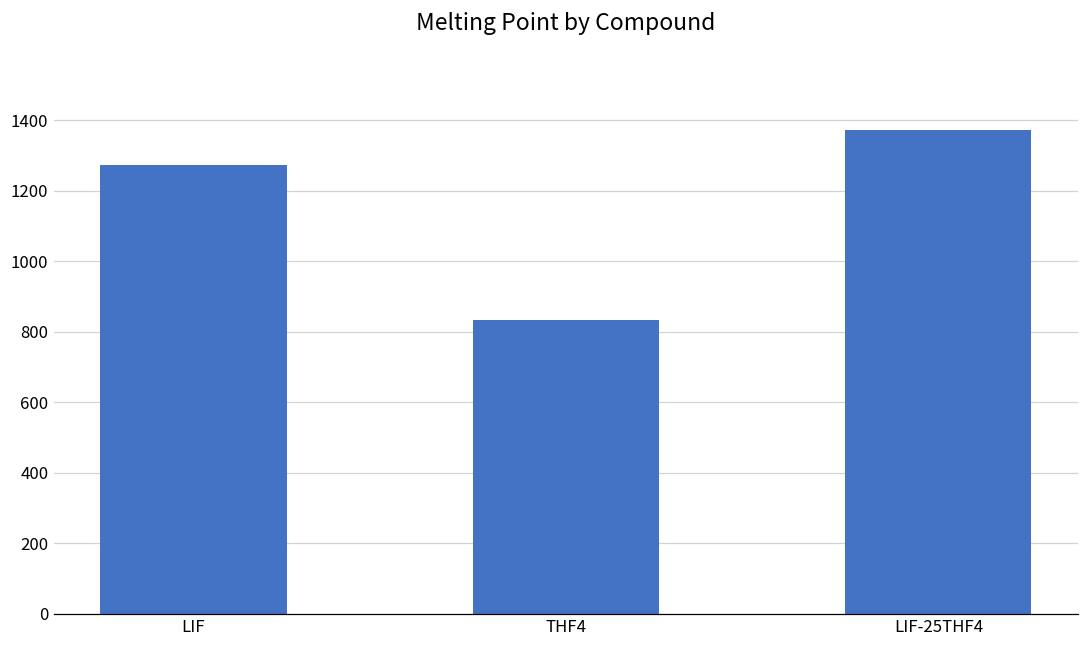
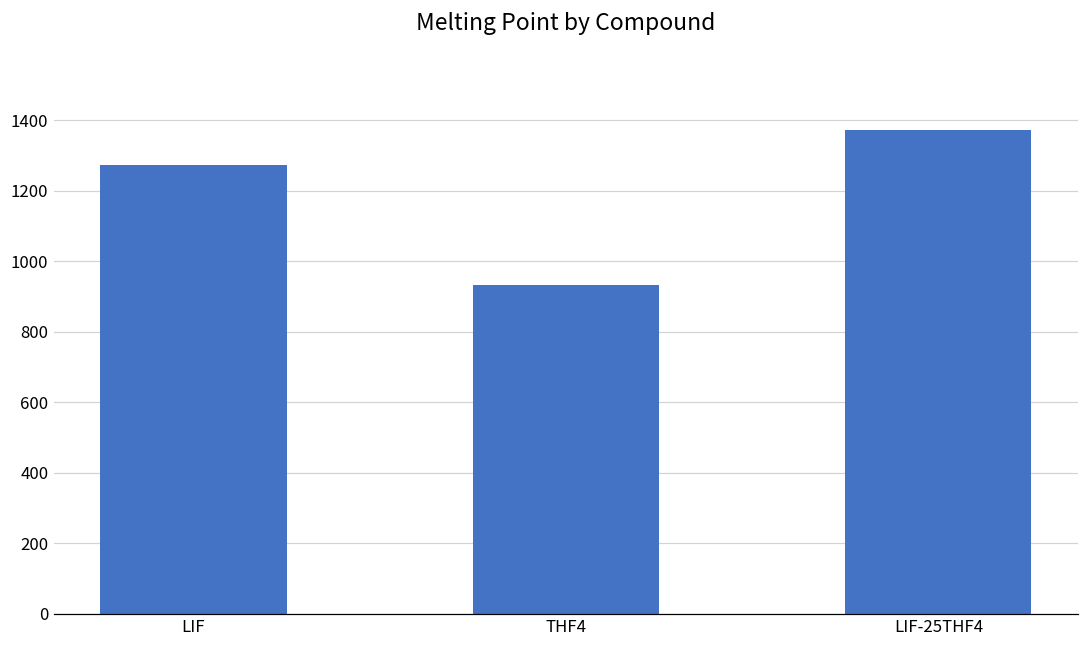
  {
    "LIF": 1270,
-   "THF4": 830,
+   "THF4": 930,
    "LIF-25THF4": 1370
  }
